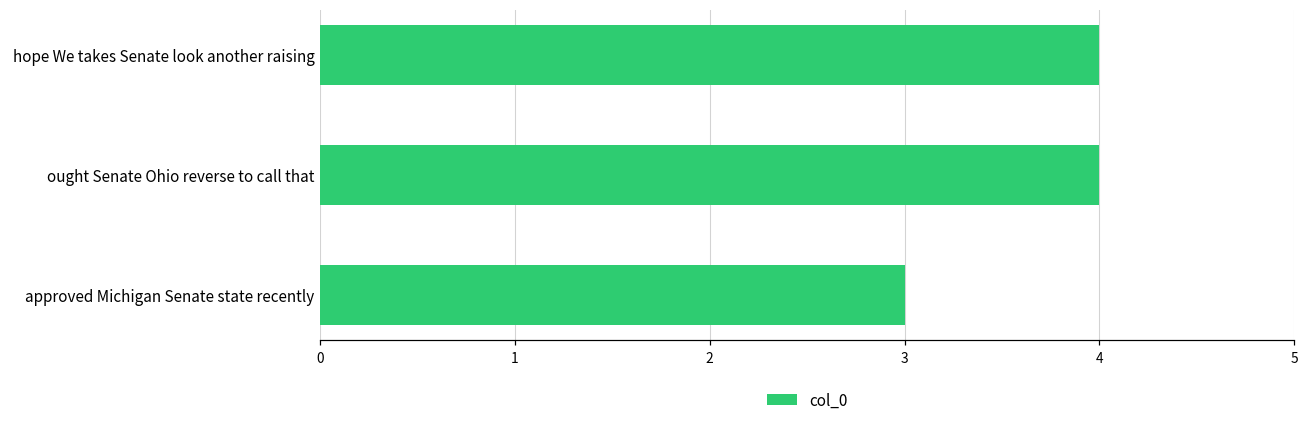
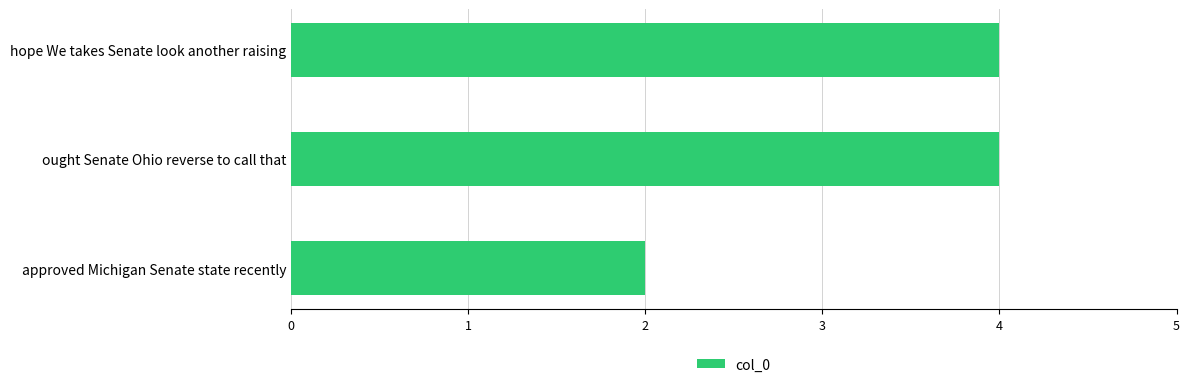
  {
    "hope We takes Senate look another raising": 4,
    "ought Senate Ohio reverse to call that": 4,
-   "approved Michigan Senate state recently": 3
+   "approved Michigan Senate state recently": 2
  }
